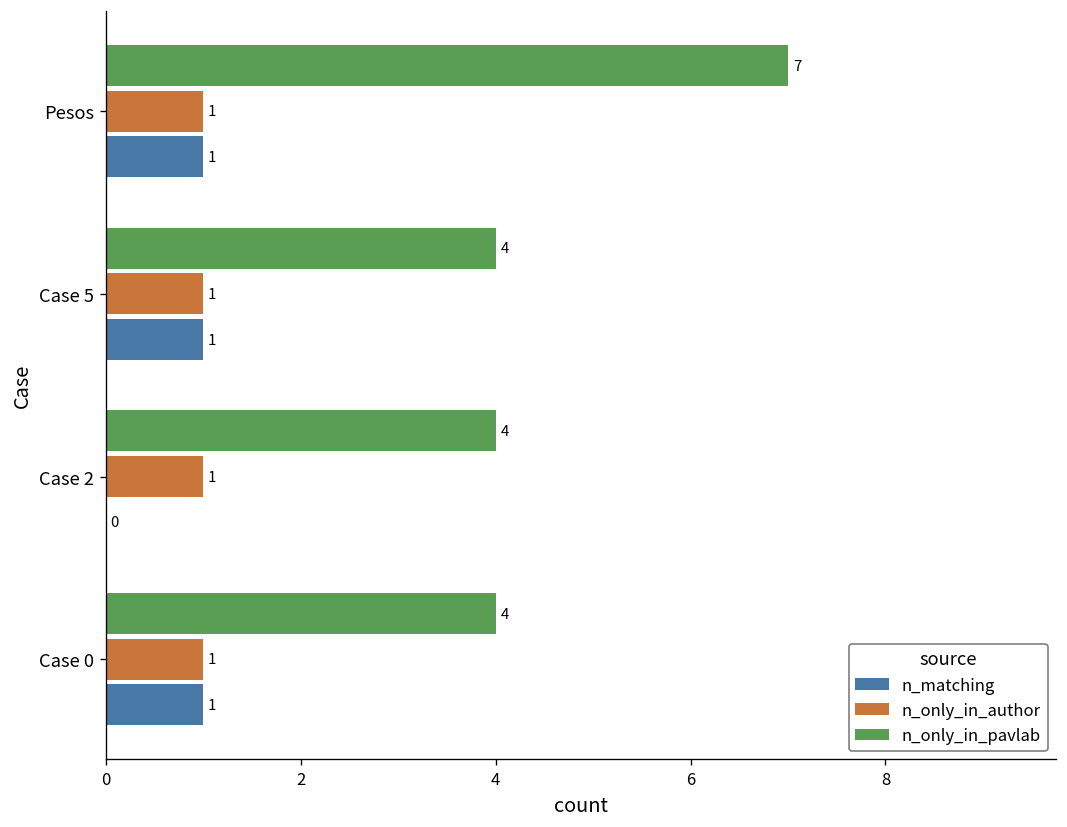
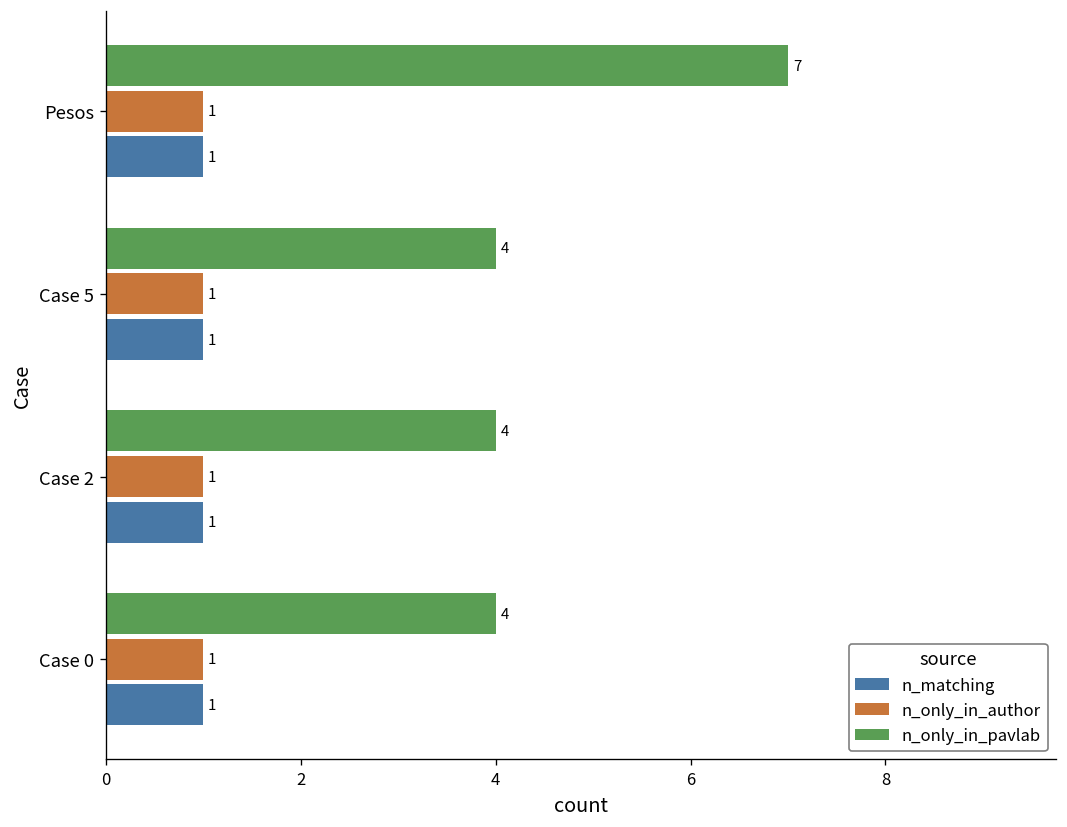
  {
    "n_matching": {
      "Pesos": 1,
      "Case 5": 1,
-     "Case 2": 0,
+     "Case 2": 1,
      "Case 0": 1
    },
    "n_only_in_author": {
      "Pesos": 1,
      "Case 5": 1,
      "Case 2": 1,
      "Case 0": 1
    },
    "n_only_in_pavlab": {
      "Pesos": 7,
      "Case 5": 4,
      "Case 2": 4,
      "Case 0": 4
    }
  }
